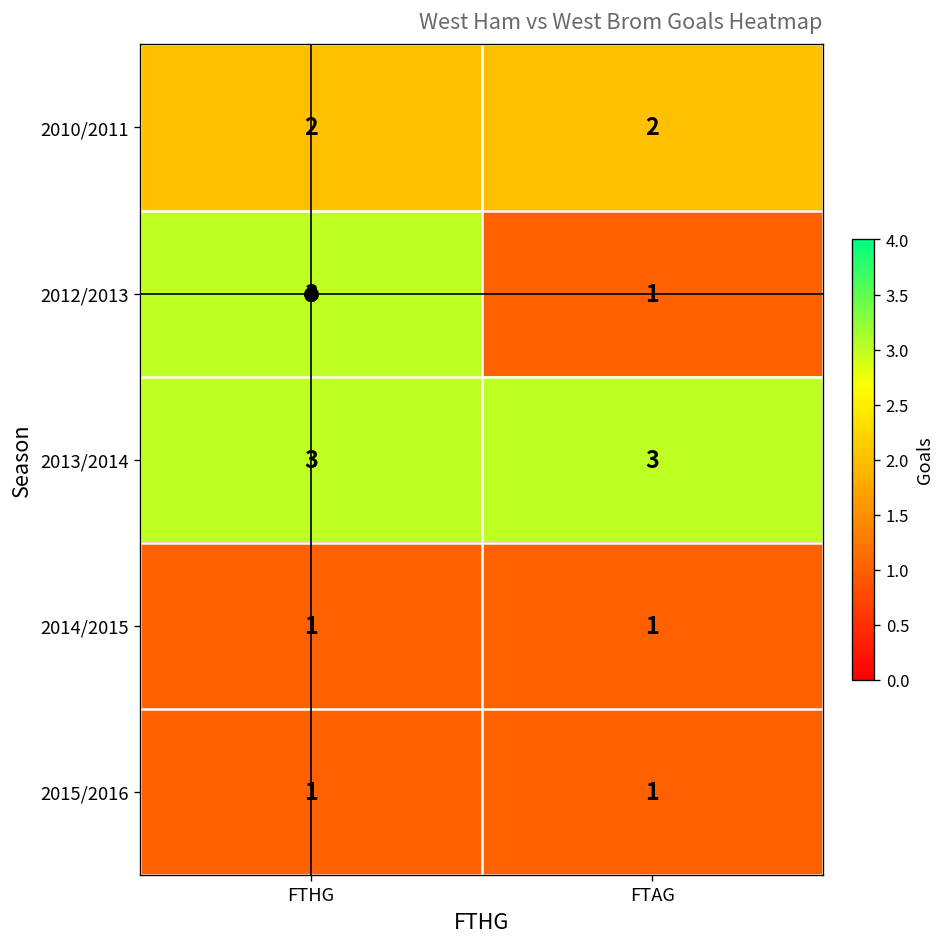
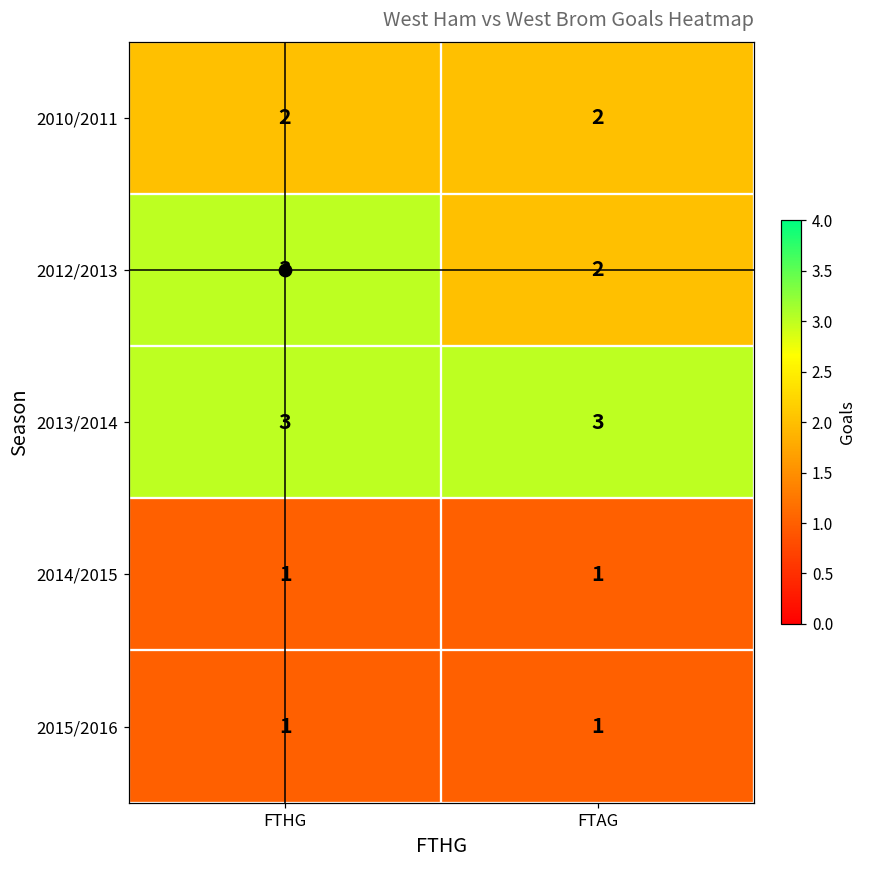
  {
    "2010/2011": {
      "FTHG": 2,
      "FTAG": 2
    },
    "2012/2013": {
-     "FTAG": 1
+     "FTAG": 2
    },
    "2013/2014": {
      "FTHG": 3,
      "FTAG": 3
    },
    "2014/2015": {
      "FTHG": 1,
      "FTAG": 1
    },
    "2015/2016": {
      "FTHG": 1,
      "FTAG": 1
    }
  }
